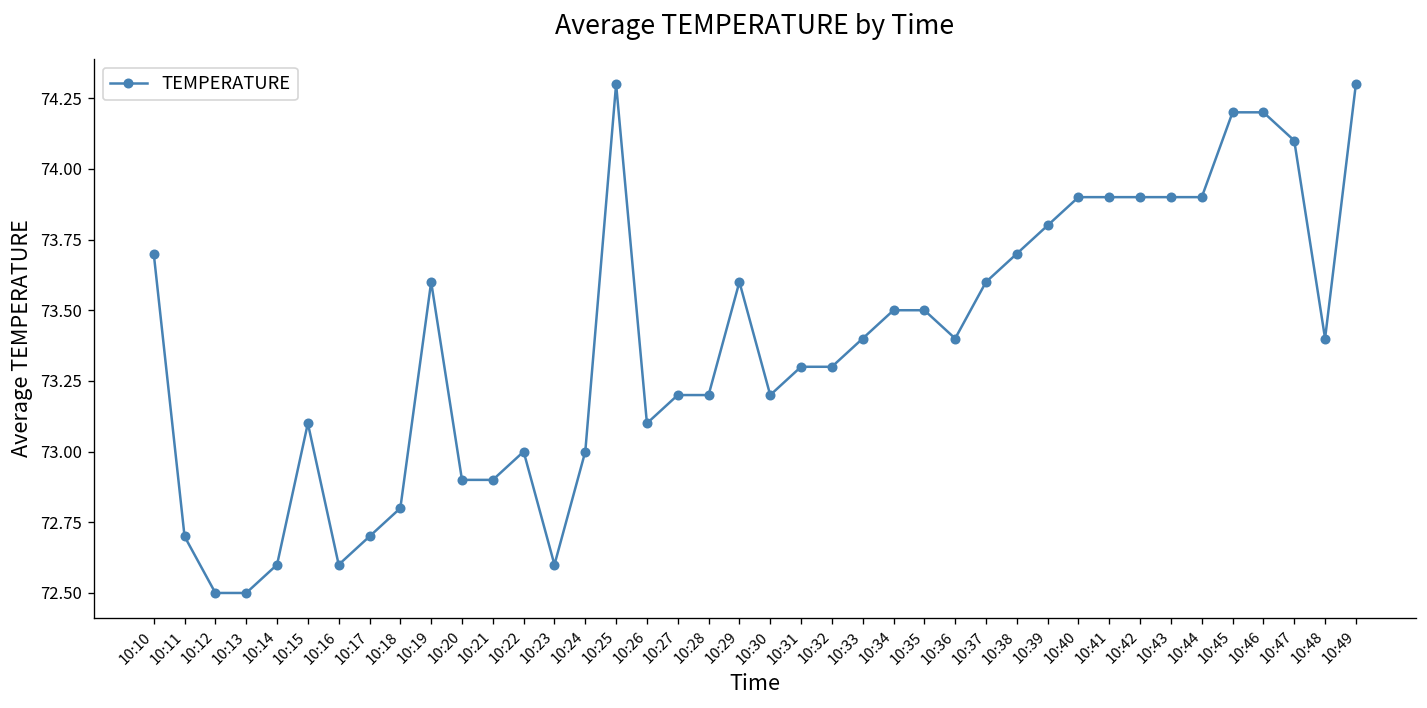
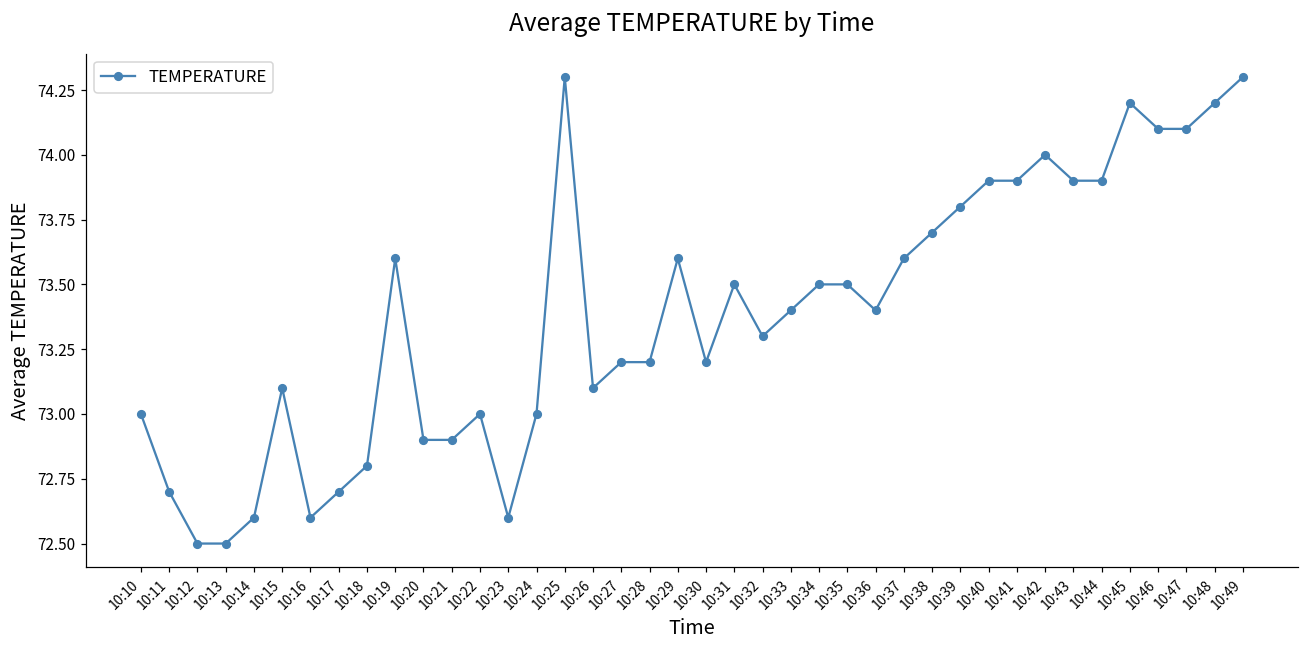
  {
-   "10:10": 73.7,
+   "10:10": 73.0,
    "10:11": 72.7,
    "10:12": 72.5,
    "10:13": 72.5,
    "10:14": 72.6,
    "10:15": 73.1,
    "10:16": 72.6,
    "10:17": 72.7,
    "10:18": 72.8,
    "10:19": 73.6,
    "10:20": 72.9,
    "10:21": 72.9,
    "10:22": 73.0,
    "10:23": 72.6,
    "10:24": 73.0,
    "10:25": 74.3,
    "10:26": 73.1,
    "10:27": 73.2,
    "10:28": 73.2,
    "10:29": 73.6,
    "10:30": 73.2,
-   "10:31": 73.3,
+   "10:31": 73.5,
    "10:32": 73.3,
    "10:33": 73.4,
    "10:34": 73.5,
    "10:35": 73.5,
    "10:36": 73.4,
    "10:37": 73.6,
    "10:38": 73.7,
    "10:39": 73.8,
    "10:40": 73.9,
    "10:41": 73.9,
-   "10:42": 73.9,
+   "10:42": 74.0,
    "10:43": 73.9,
    "10:44": 73.9,
    "10:45": 74.2,
-   "10:46": 74.2,
+   "10:46": 74.1,
    "10:47": 74.1,
-   "10:48": 73.4,
+   "10:48": 74.2,
    "10:49": 74.3
  }
